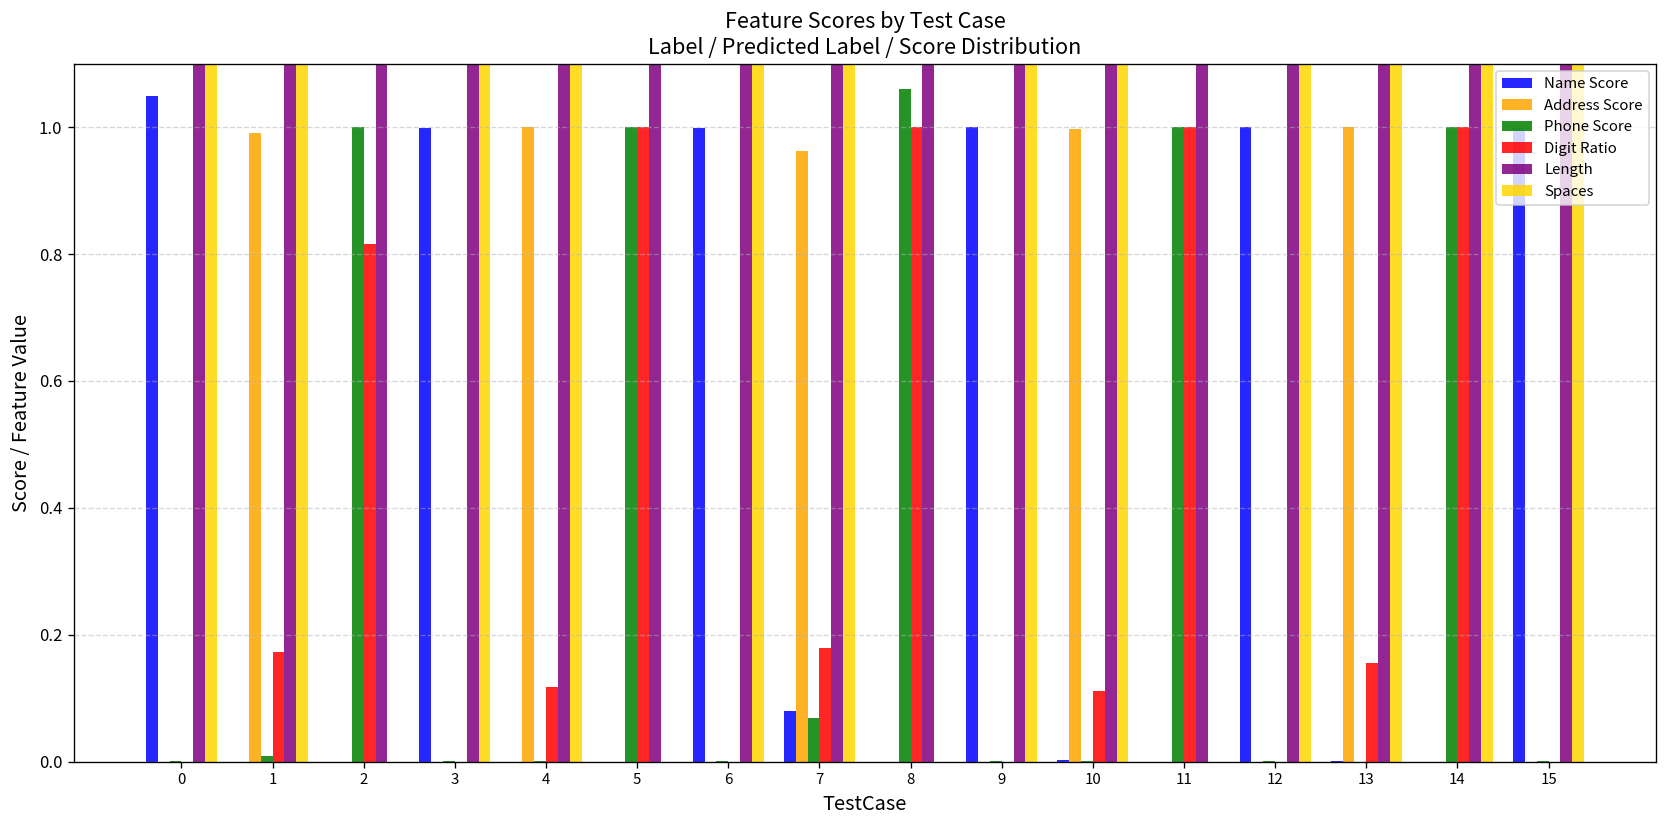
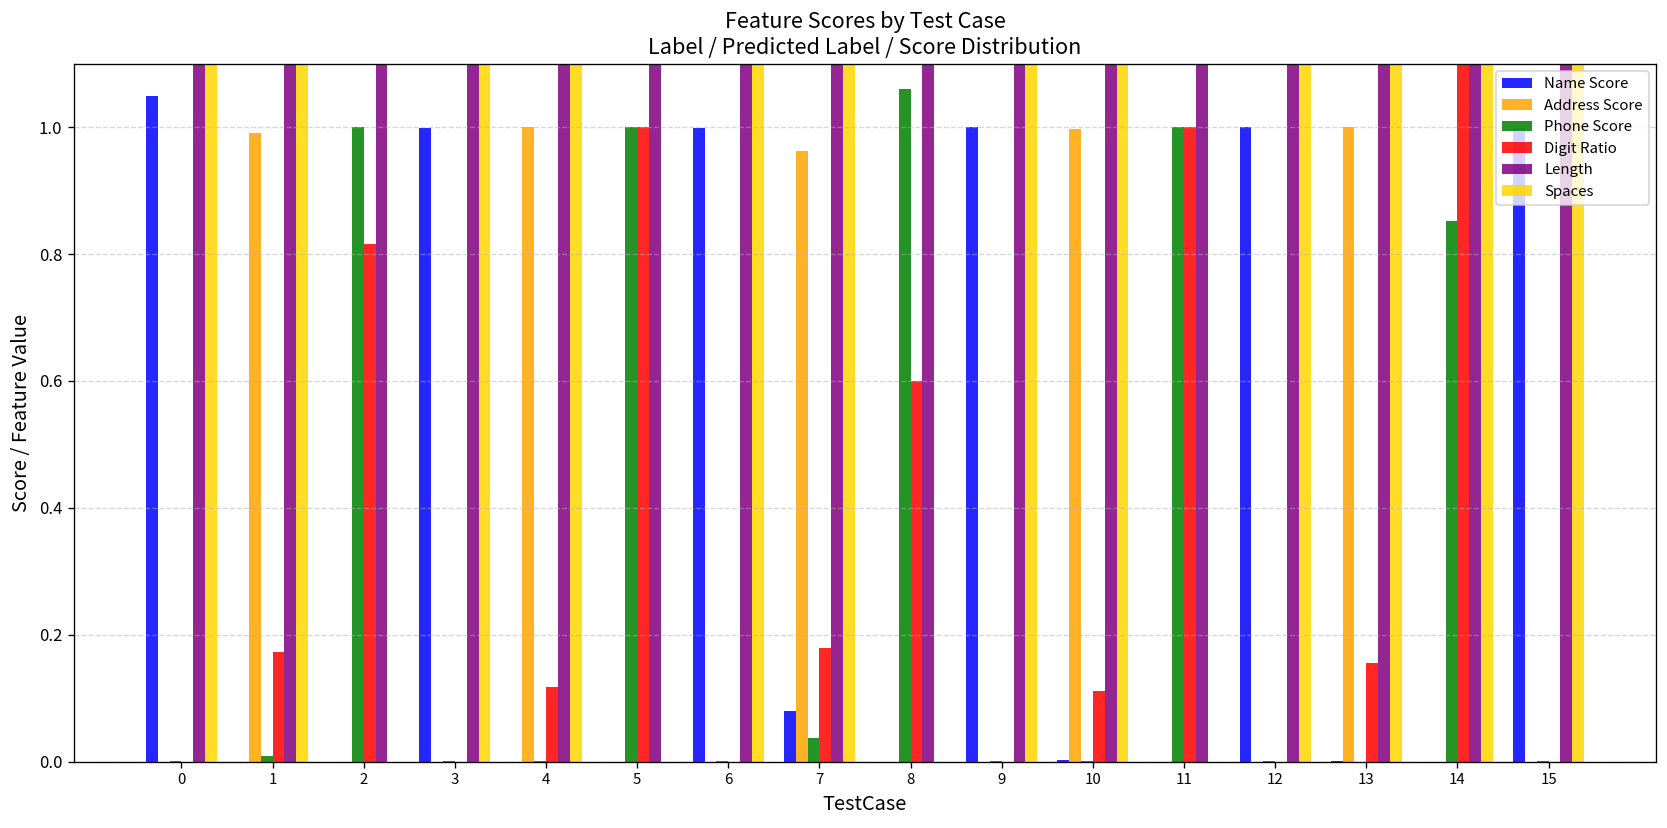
  {
    "Name Score": {
      "0": 1.05,
      "3": 1.00,
      "6": 1.00,
      "7": 0.08,
      "9": 1.00,
      "12": 1.00
    },
    "Phone Score": {
      "1": 0.01,
      "2": 1.00,
      "5": 1.00,
-     "7": 0.07,
+     "7": 0.04,
      "8": 1.06,
      "11": 1.00,
-     "14": 1.00
+     "14": 0.85
    },
    "Digit Ratio": {
      "0": 0.0,
      "1": 0.17,
      "2": 0.82,
      "3": 0.0,
      "4": 0.12,
      "5": 1.0,
      "6": 0.0,
      "7": 0.18,
-     "8": 1.0,
+     "8": 0.6,
      "9": 0.0,
      "10": 0.11,
      "11": 1.0,
      "12": 0.0,
      "13": 0.16,
-     "14": 1.0,
+     "14": 1.1,
      "15": 0.0
    }
  }
